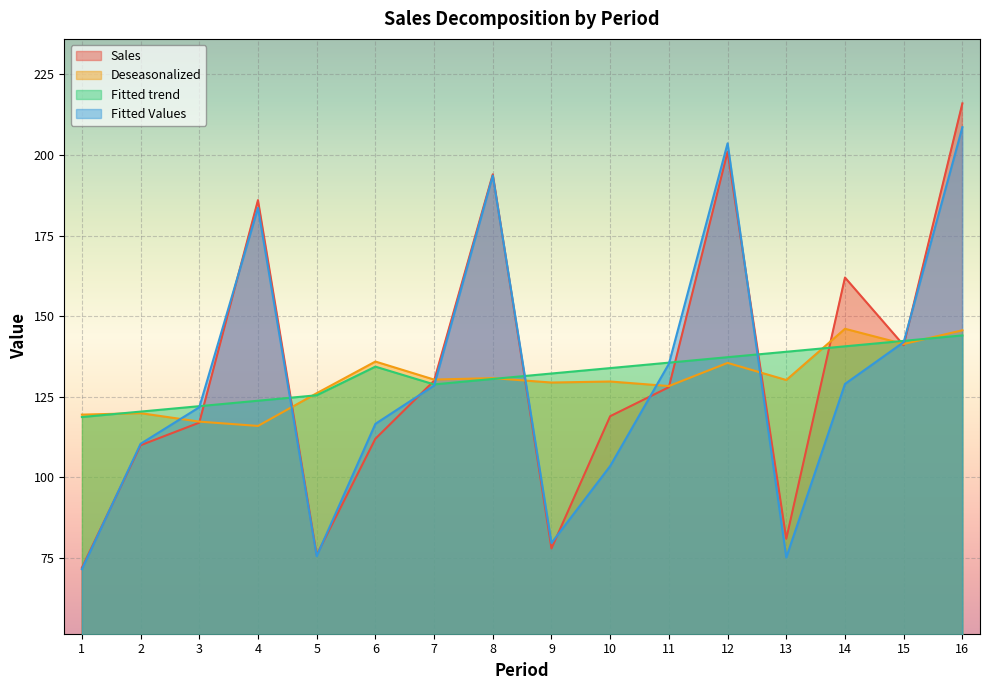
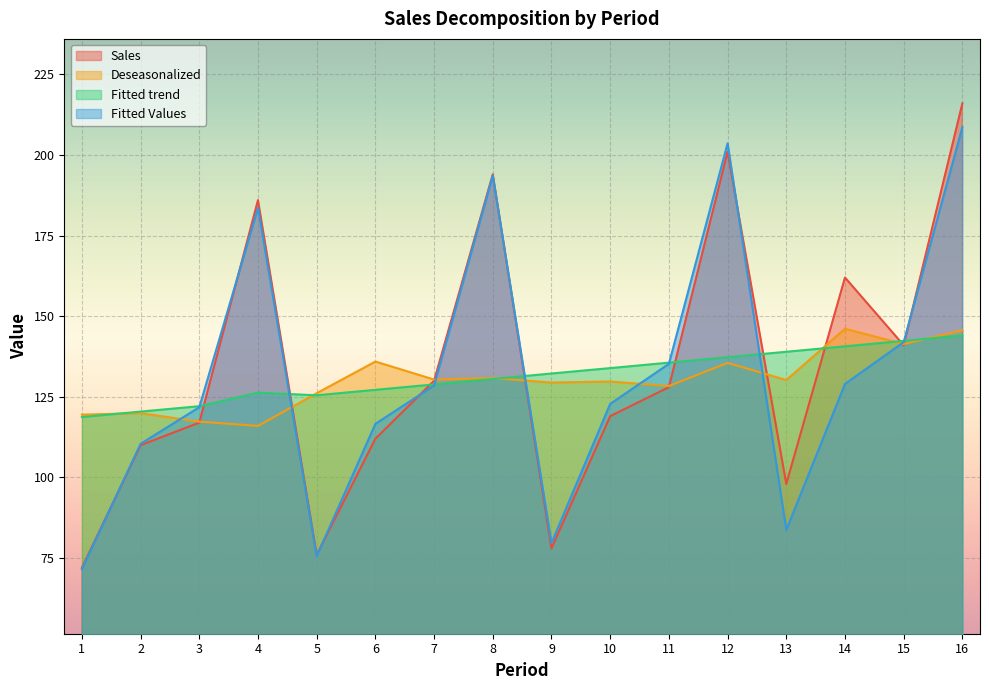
  {
    "Sales": {
      "4": 186,
      "6": 112,
      "9": 78,
      "10": 119,
      "12": 201,
-     "13": 81,
+     "13": 98,
      "14": 162,
      "16": 216
    },
    "Deseasonalized": {
      "4": 116,
      "6": 136,
      "9": 129,
      "10": 130,
      "12": 136,
      "13": 130,
      "14": 146,
      "16": 146
    },
    "Fitted trend": {
-     "4": 124,
-     "6": 134,
+     "4": 126,
+     "6": 127,
      "9": 132,
      "10": 134,
      "12": 137,
      "13": 139,
      "14": 141,
      "16": 144
    },
    "Fitted Values": {
      "4": 184,
      "6": 117,
      "9": 80,
-     "10": 104,
+     "10": 123,
      "12": 204,
-     "13": 75,
+     "13": 84,
      "14": 129,
      "16": 209
    }
  }
